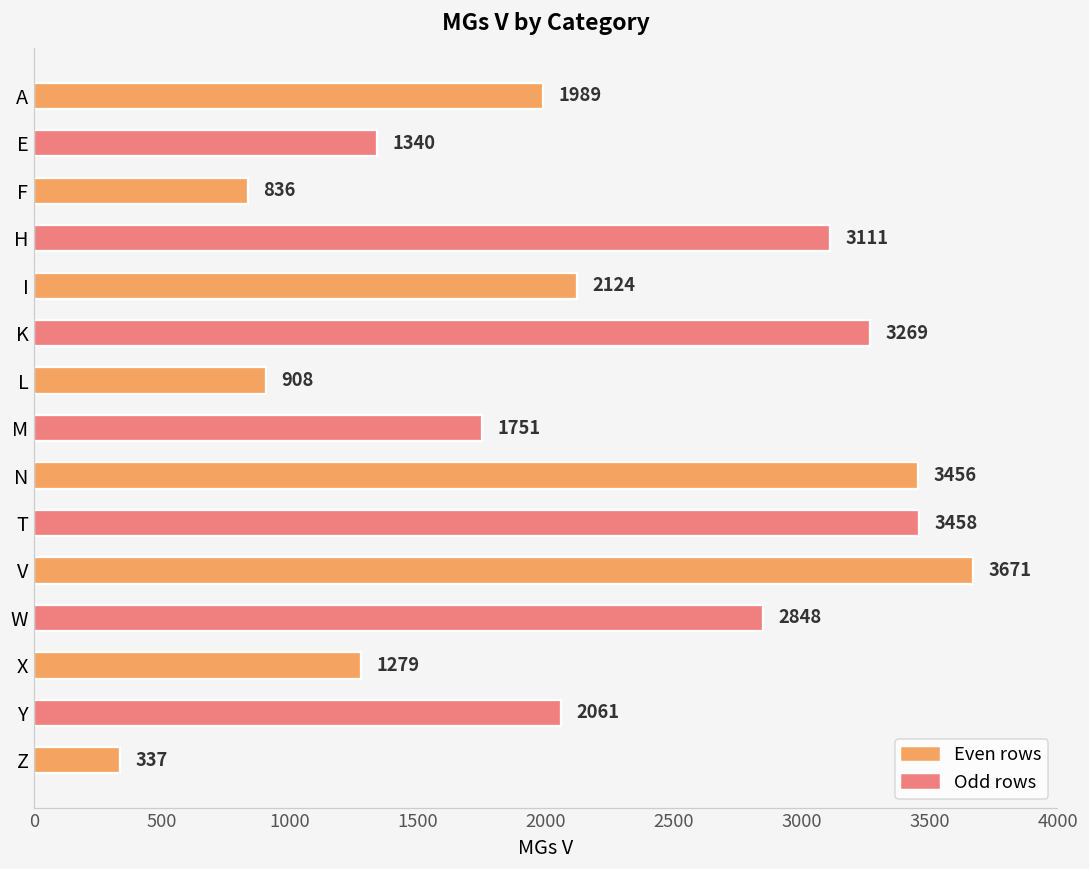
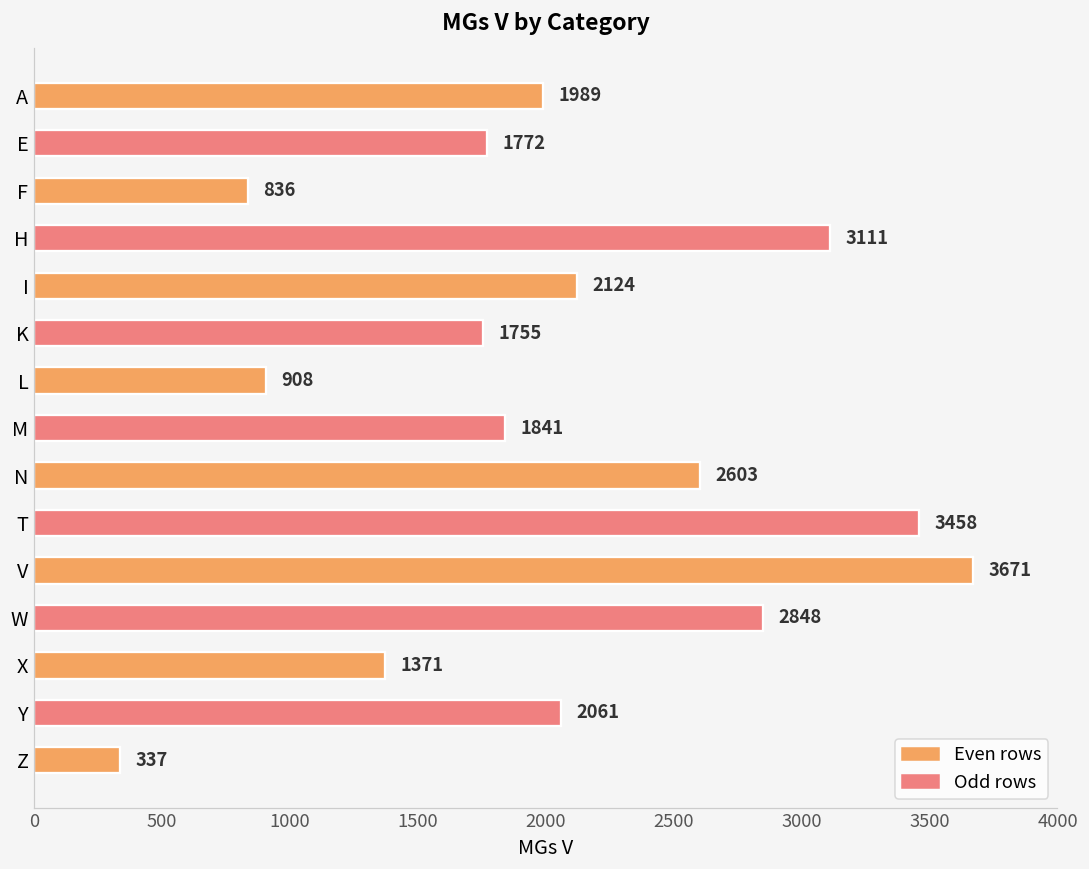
  {
    "A": 1989,
-   "E": 1340,
+   "E": 1772,
    "F": 836,
    "H": 3111,
    "I": 2124,
-   "K": 3269,
+   "K": 1755,
    "L": 908,
-   "M": 1751,
-   "N": 3456,
+   "M": 1841,
+   "N": 2603,
    "T": 3458,
    "V": 3671,
    "W": 2848,
-   "X": 1279,
+   "X": 1371,
    "Y": 2061,
    "Z": 337
  }
